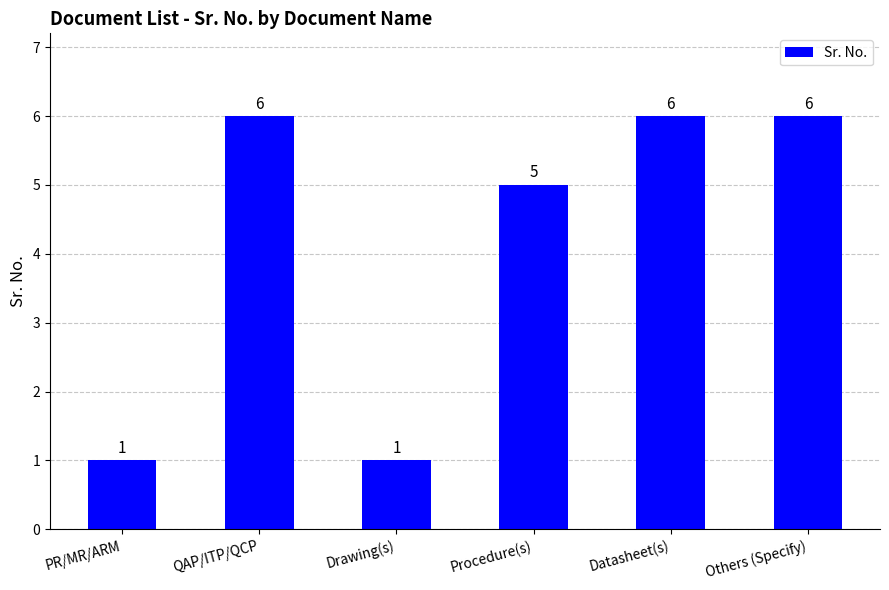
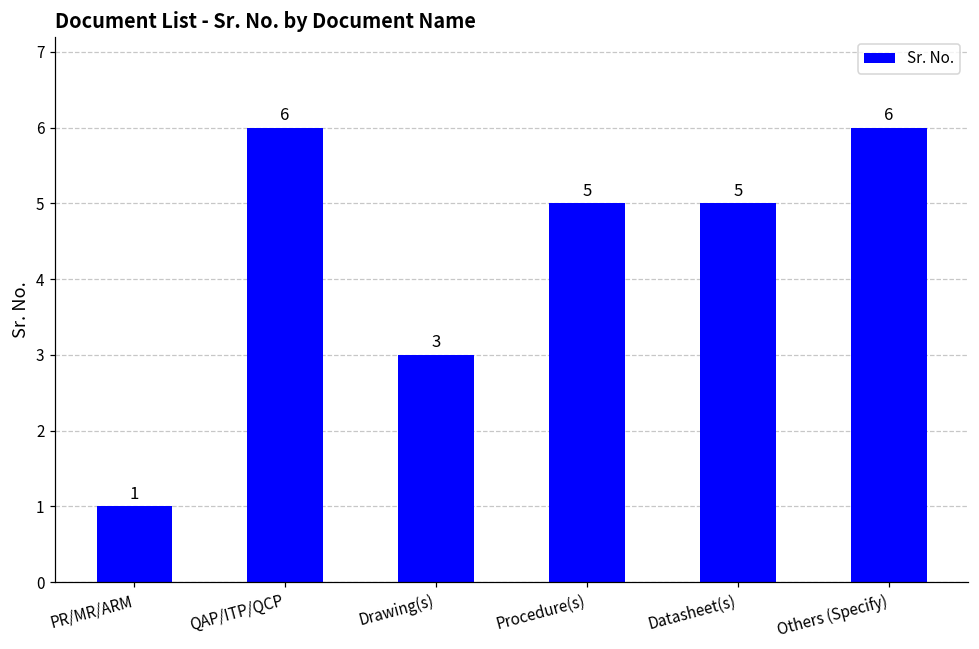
  {
    "PR/MR/ARM": 1,
    "QAP/ITP/QCP": 6,
-   "Drawing(s)": 1,
+   "Drawing(s)": 3,
    "Procedure(s)": 5,
-   "Datasheet(s)": 6,
+   "Datasheet(s)": 5,
    "Others (Specify)": 6
  }
